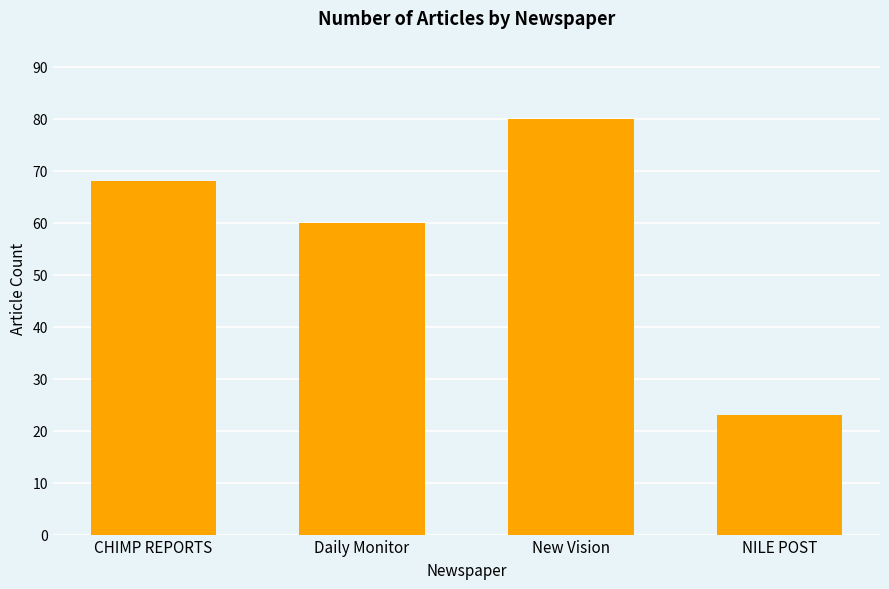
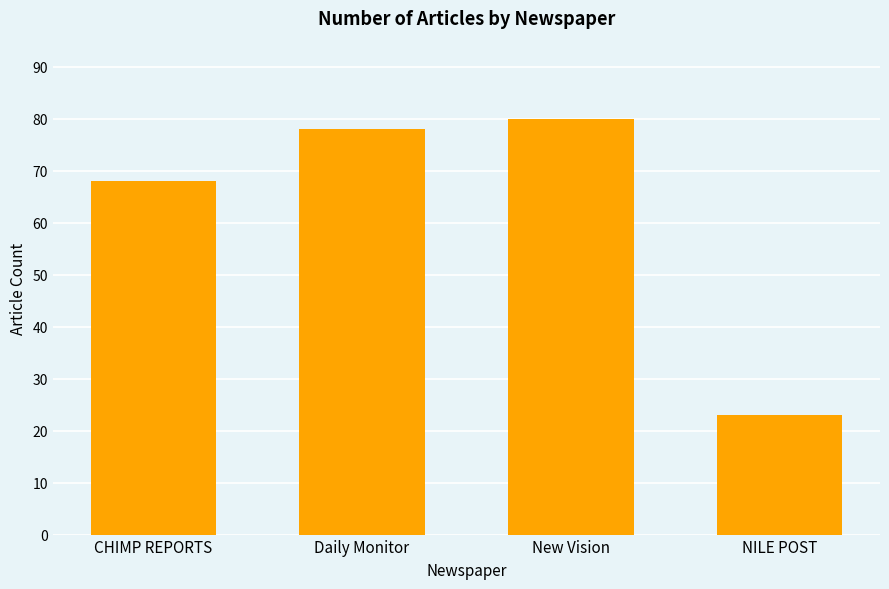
  {
    "CHIMP REPORTS": 68,
-   "Daily Monitor": 60,
+   "Daily Monitor": 78,
    "New Vision": 80,
    "NILE POST": 23
  }
